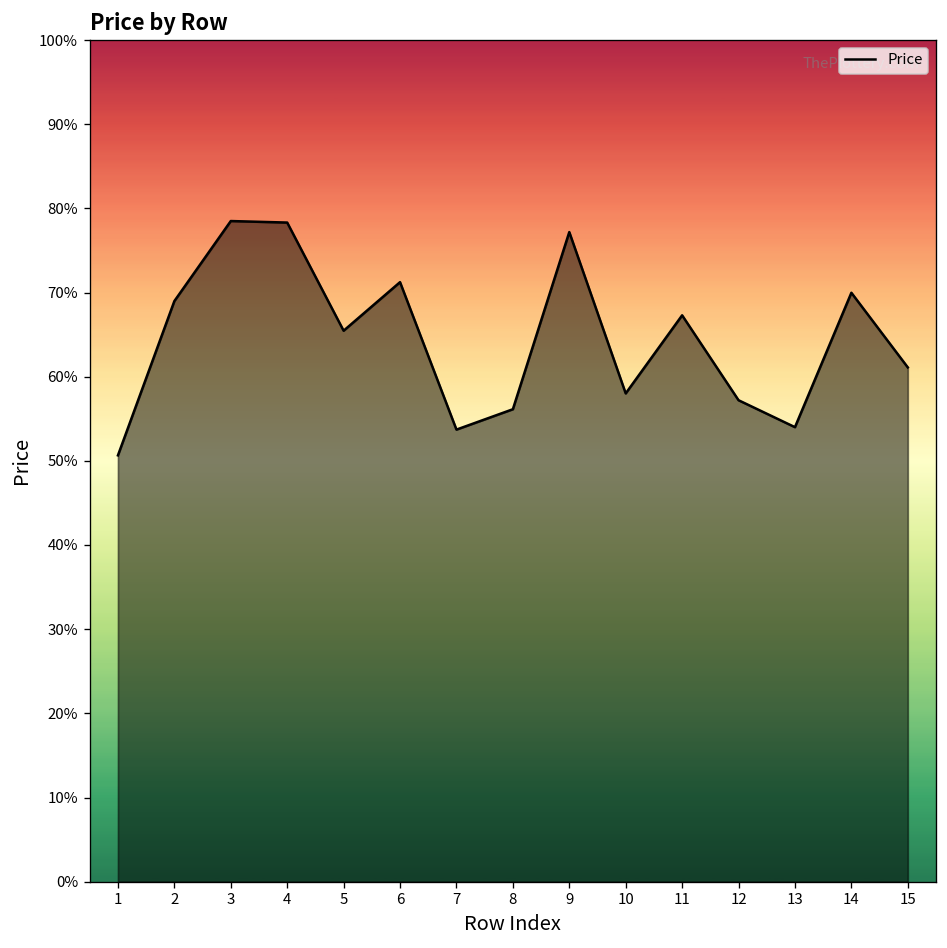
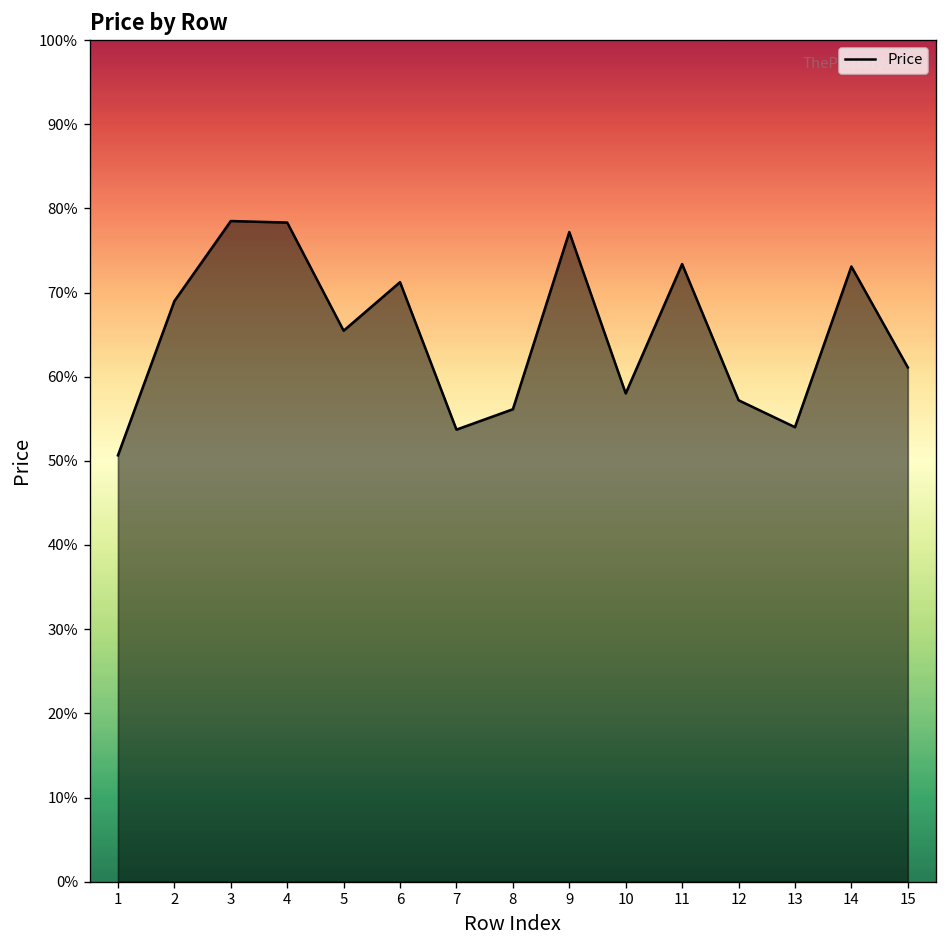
  {
    "1": "51%",
    "2": "69%",
    "3": "78%",
    "4": "78%",
    "5": "65%",
    "6": "71%",
    "7": "54%",
    "8": "56%",
    "9": "77%",
    "10": "58%",
-   "11": "67%",
+   "11": "73%",
    "12": "57%",
    "13": "54%",
-   "14": "70%",
+   "14": "73%",
    "15": "61%"
  }
